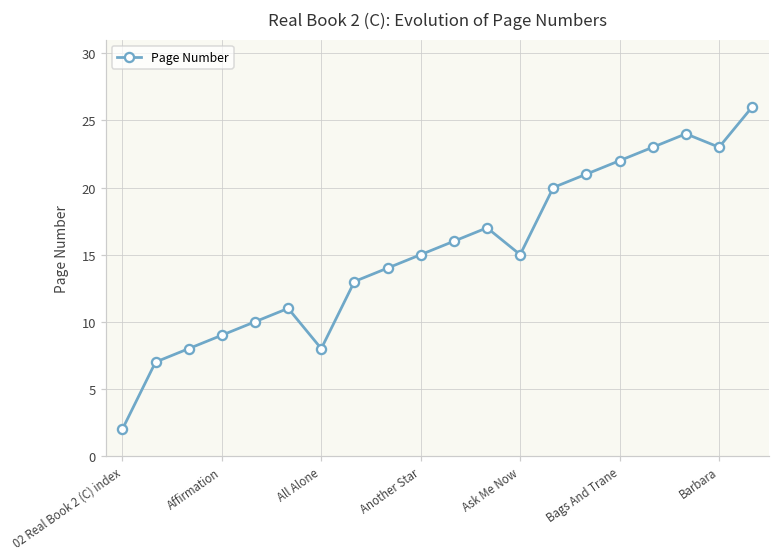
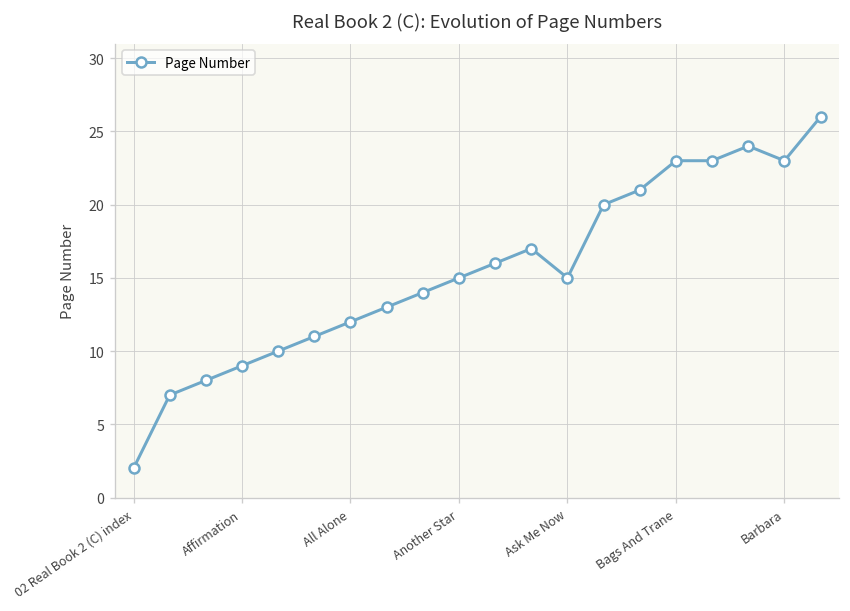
  {
    "02 Real Book 2 (C) index": 2,
    "Affirmation": 9,
-   "All Alone": 8,
+   "All Alone": 12,
    "Another Star": 15,
    "Ask Me Now": 15,
-   "Bags And Trane": 22,
+   "Bags And Trane": 23,
    "Barbara": 23
  }
